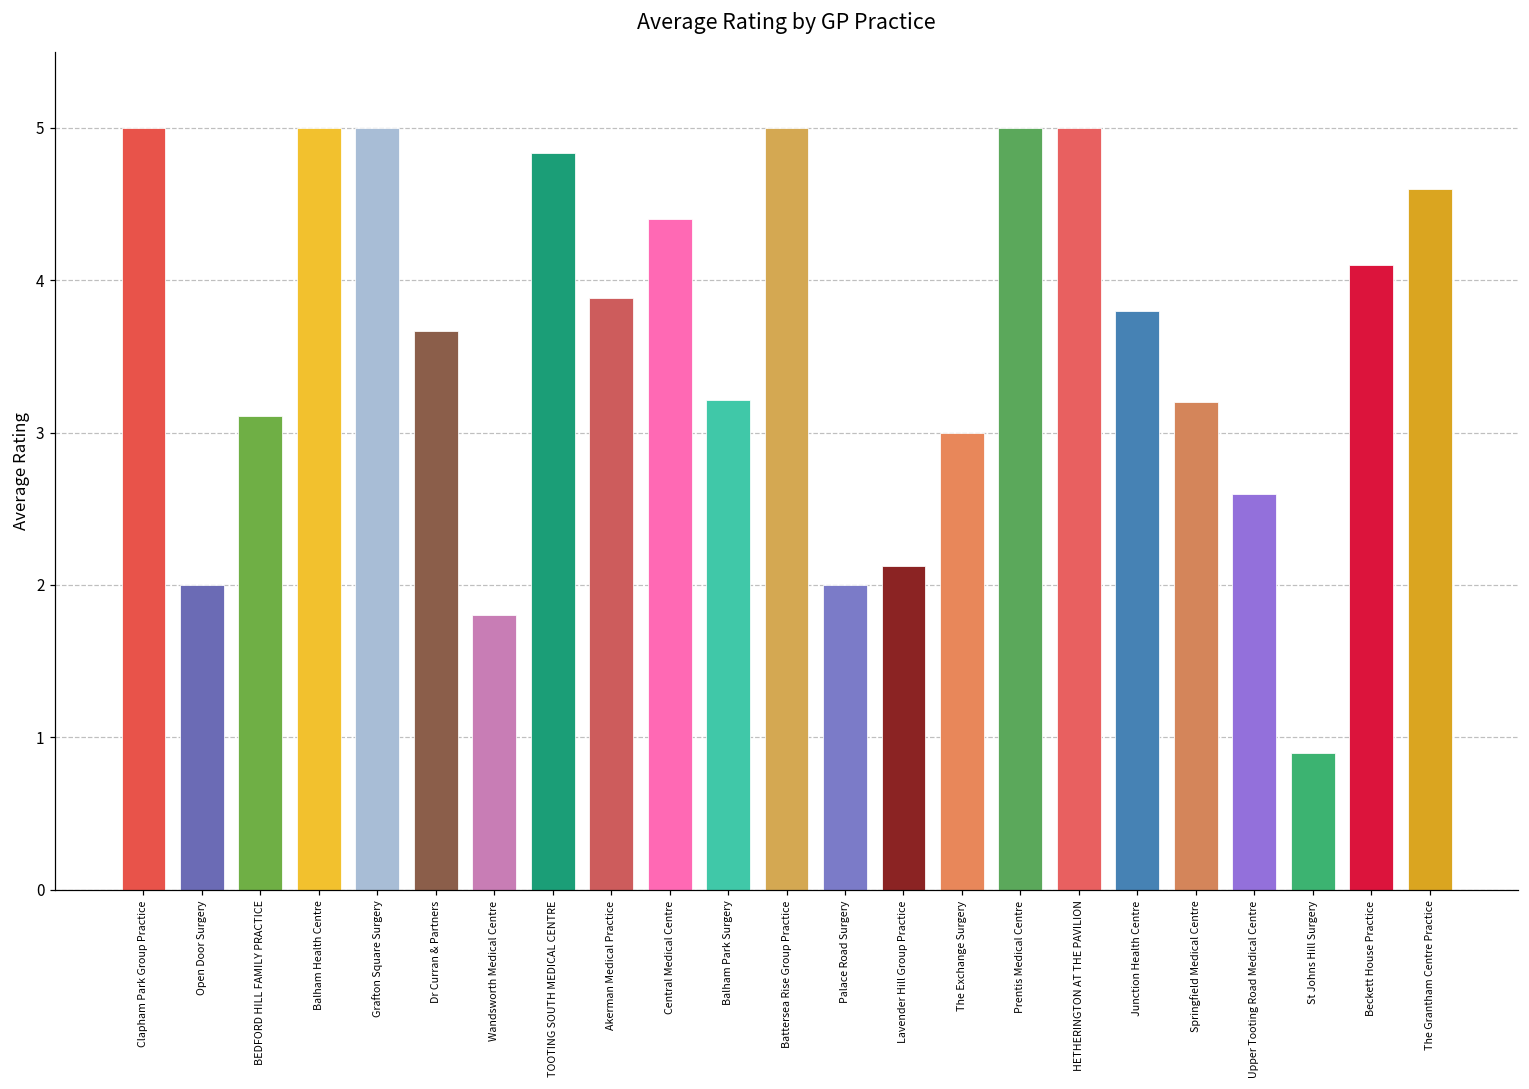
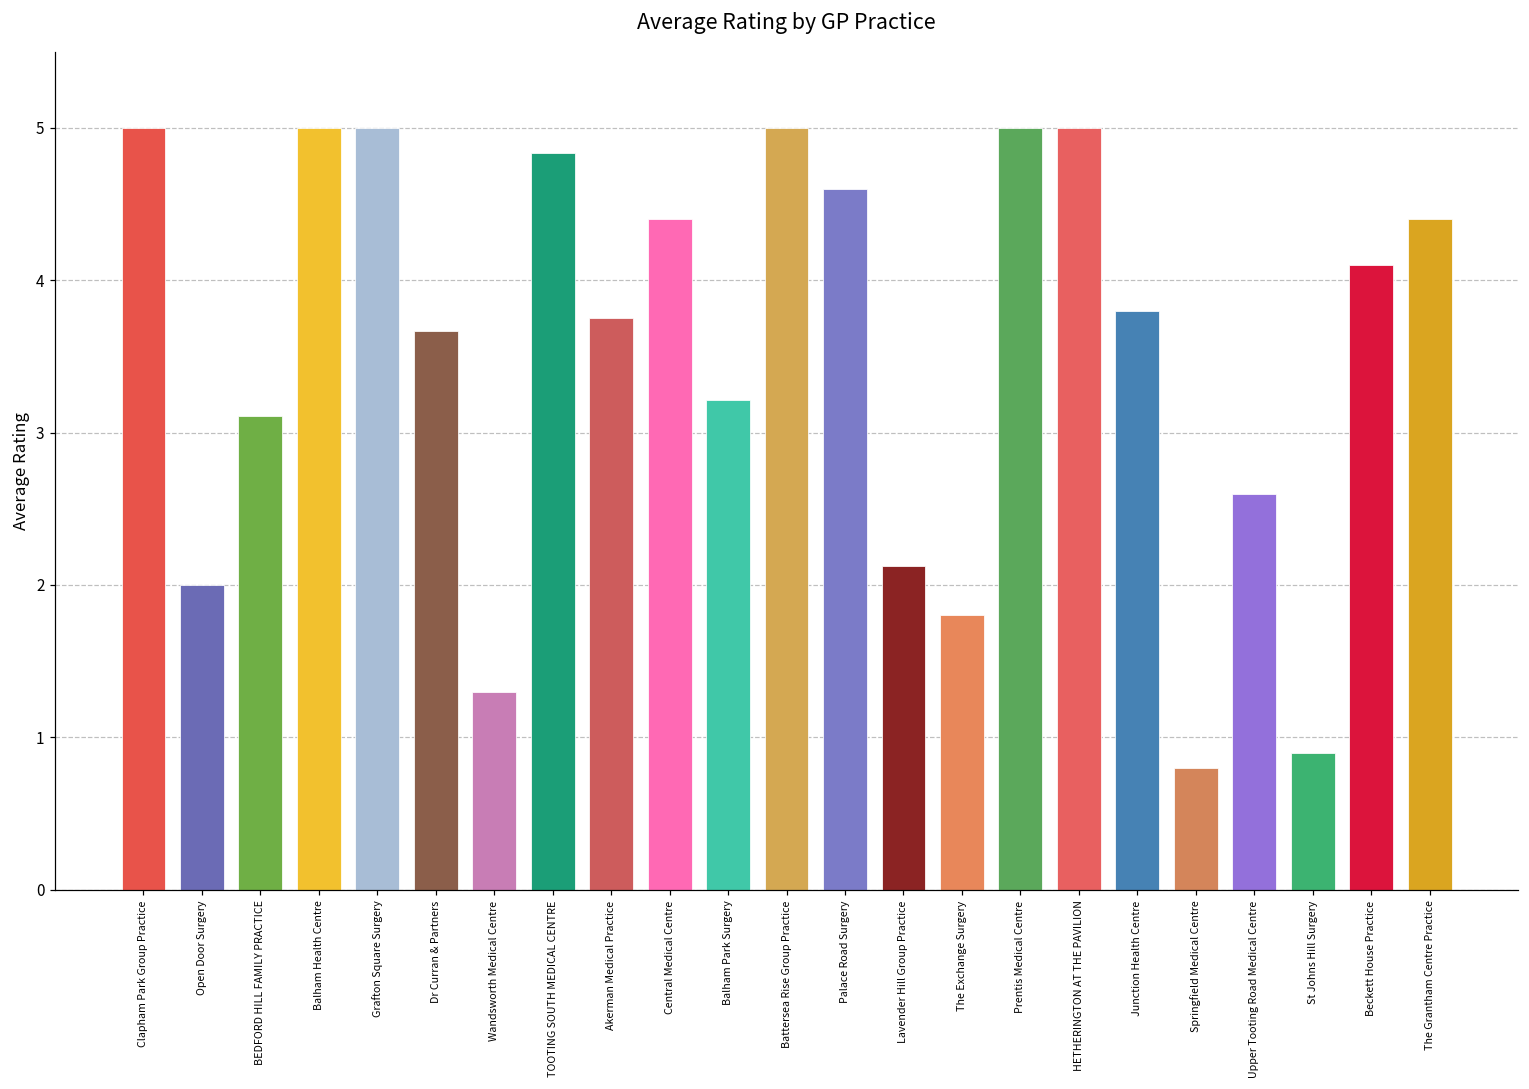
  {
    "Clapham Park Group Practice": 5.00,
    "Open Door Surgery": 2.00,
    "BEDFORD HILL FAMILY PRACTICE": 3.11,
    "Balham Health Centre": 5.00,
    "Grafton Square Surgery": 5.00,
    "Dr Curran & Partners": 3.67,
-   "Wandsworth Medical Centre": 1.8,
+   "Wandsworth Medical Centre": 1.3,
    "TOOTING SOUTH MEDICAL CENTRE": 4.84,
-   "Akerman Medical Practice": 3.88,
+   "Akerman Medical Practice": 3.75,
    "Central Medical Centre": 4.40,
    "Balham Park Surgery": 3.21,
    "Battersea Rise Group Practice": 5.00,
-   "Palace Road Surgery": 2.0,
+   "Palace Road Surgery": 4.6,
    "Lavender Hill Group Practice": 2.12,
-   "The Exchange Surgery": 3.0,
+   "The Exchange Surgery": 1.8,
    "Prentis Medical Centre": 5.00,
    "HETHERINGTON AT THE PAVILION": 5.00,
    "Junction Health Centre": 3.80,
-   "Springfield Medical Centre": 3.2,
+   "Springfield Medical Centre": 0.8,
    "Upper Tooting Road Medical Centre": 2.60,
    "St Johns Hill Surgery": 0.90,
    "Beckett House Practice": 4.10,
-   "The Grantham Centre Practice": 4.6
+   "The Grantham Centre Practice": 4.4
  }
